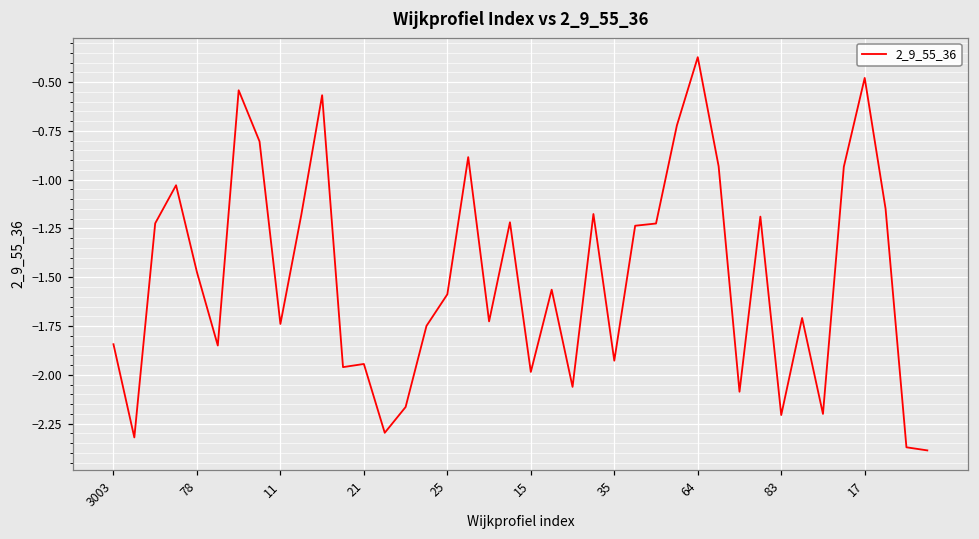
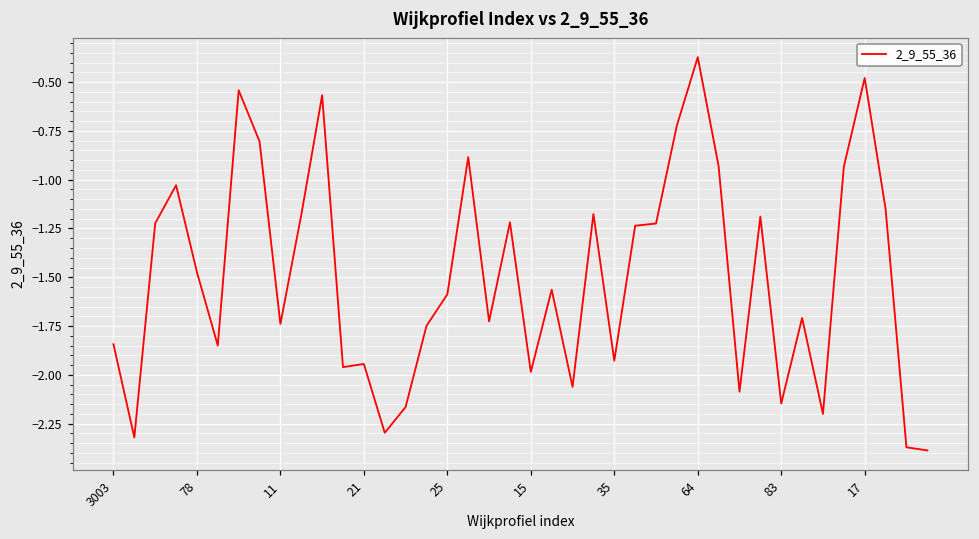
  {
    "3003": -1.84,
    "78": -1.47,
    "64": -0.37,
-   "83": -2.21
+   "83": -2.15
  }
